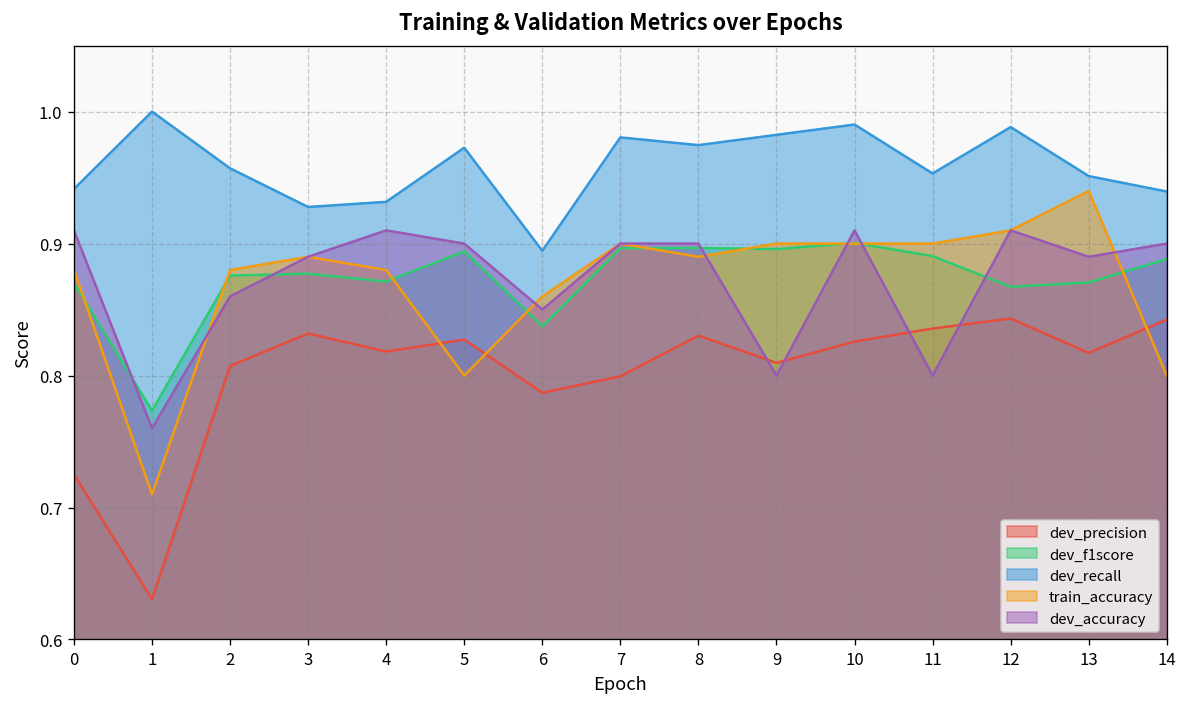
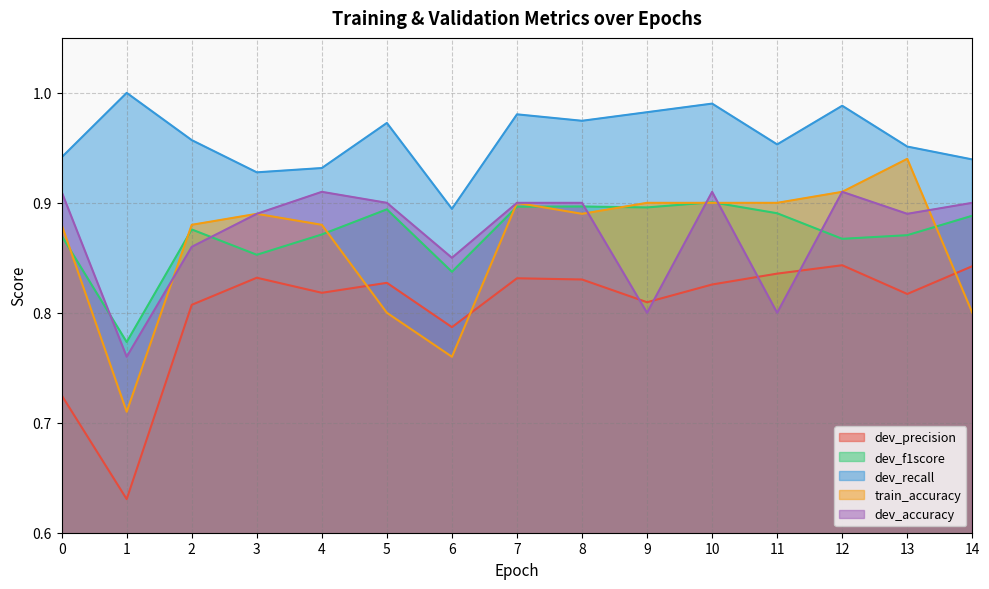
  {
    "dev_precision": {
      "0": 0.725,
      "1": 0.631,
      "2": 0.807,
      "3": 0.832,
      "4": 0.818,
      "5": 0.827,
      "6": 0.787,
-     "7": 0.799,
+     "7": 0.831,
      "8": 0.830,
      "9": 0.810,
      "10": 0.826,
      "11": 0.836,
      "12": 0.843,
      "13": 0.817,
      "14": 0.842
    },
    "dev_f1score": {
      "0": 0.870,
      "1": 0.773,
      "2": 0.876,
-     "3": 0.877,
+     "3": 0.853,
      "4": 0.871,
      "5": 0.894,
      "6": 0.837,
      "7": 0.896,
      "8": 0.897,
      "9": 0.896,
      "11": 0.891,
      "12": 0.867,
      "13": 0.871,
      "14": 0.888
    },
    "dev_recall": {
      "0": 0.941,
      "1": 1.000,
      "2": 0.957,
      "3": 0.928,
      "4": 0.932,
      "5": 0.973,
      "6": 0.895,
      "7": 0.980,
      "8": 0.975,
      "9": 0.982,
      "10": 0.990,
      "11": 0.953,
      "12": 0.988,
      "13": 0.951,
      "14": 0.939
    },
    "train_accuracy": {
      "0": 0.88,
      "1": 0.71,
      "2": 0.88,
      "4": 0.88,
      "5": 0.80,
-     "6": 0.86,
+     "6": 0.76,
      "8": 0.89,
      "9": 0.90,
      "11": 0.90,
      "13": 0.94,
      "14": 0.80
    },
    "dev_accuracy": {
      "0": 0.910,
      "1": 0.760,
      "2": 0.860,
      "4": 0.910,
      "5": 0.900,
      "6": 0.850,
      "8": 0.900,
      "9": 0.800,
      "10": 0.910,
      "11": 0.800,
      "13": 0.890,
      "14": 0.900
    }
  }
